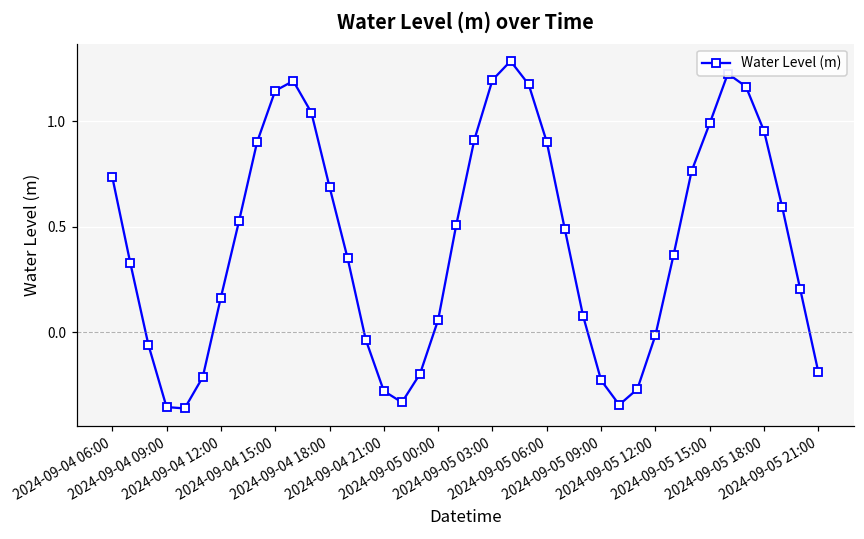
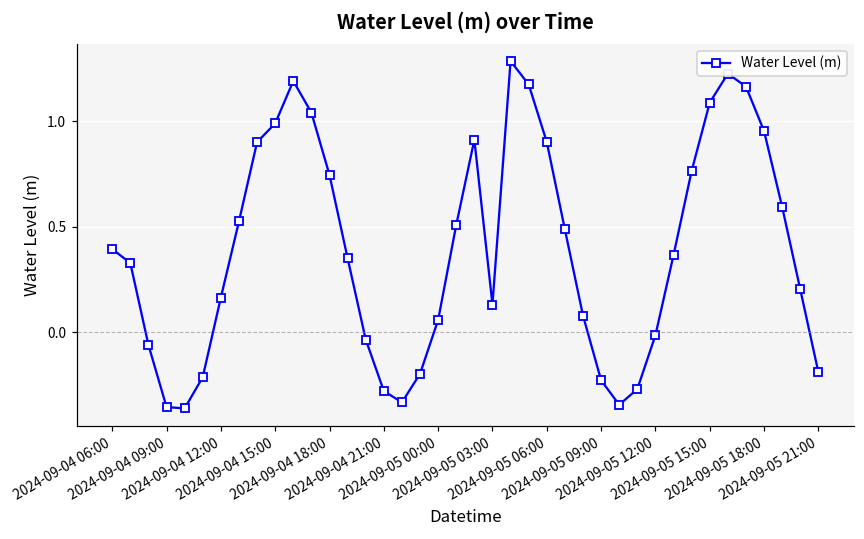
  {
-   "2024-09-04 06:00": 0.74,
+   "2024-09-04 06:00": 0.39,
    "2024-09-04 09:00": -0.35,
    "2024-09-04 12:00": 0.16,
-   "2024-09-04 15:00": 1.14,
-   "2024-09-04 18:00": 0.69,
+   "2024-09-04 15:00": 0.99,
+   "2024-09-04 18:00": 0.74,
    "2024-09-04 21:00": -0.28,
    "2024-09-05 00:00": 0.06,
-   "2024-09-05 03:00": 1.19,
+   "2024-09-05 03:00": 0.13,
    "2024-09-05 06:00": 0.90,
    "2024-09-05 09:00": -0.23,
    "2024-09-05 12:00": -0.01,
-   "2024-09-05 15:00": 0.99,
+   "2024-09-05 15:00": 1.09,
    "2024-09-05 18:00": 0.95,
    "2024-09-05 21:00": -0.19
  }
